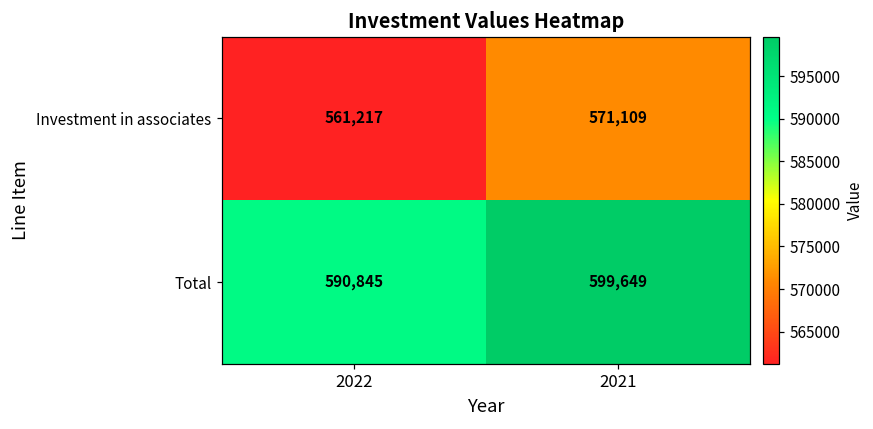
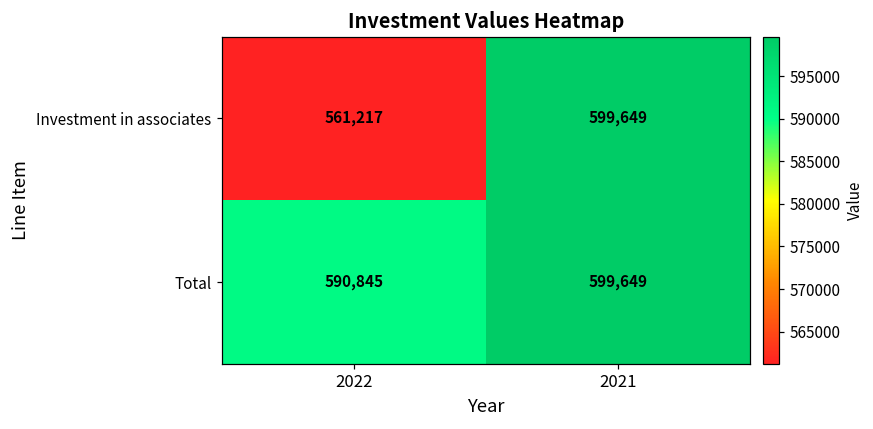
  {
    "Investment in associates": {
      "2022": "561,217",
-     "2021": "571,109"
+     "2021": "599,649"
    },
    "Total": {
      "2022": "590,845",
      "2021": "599,649"
    }
  }
